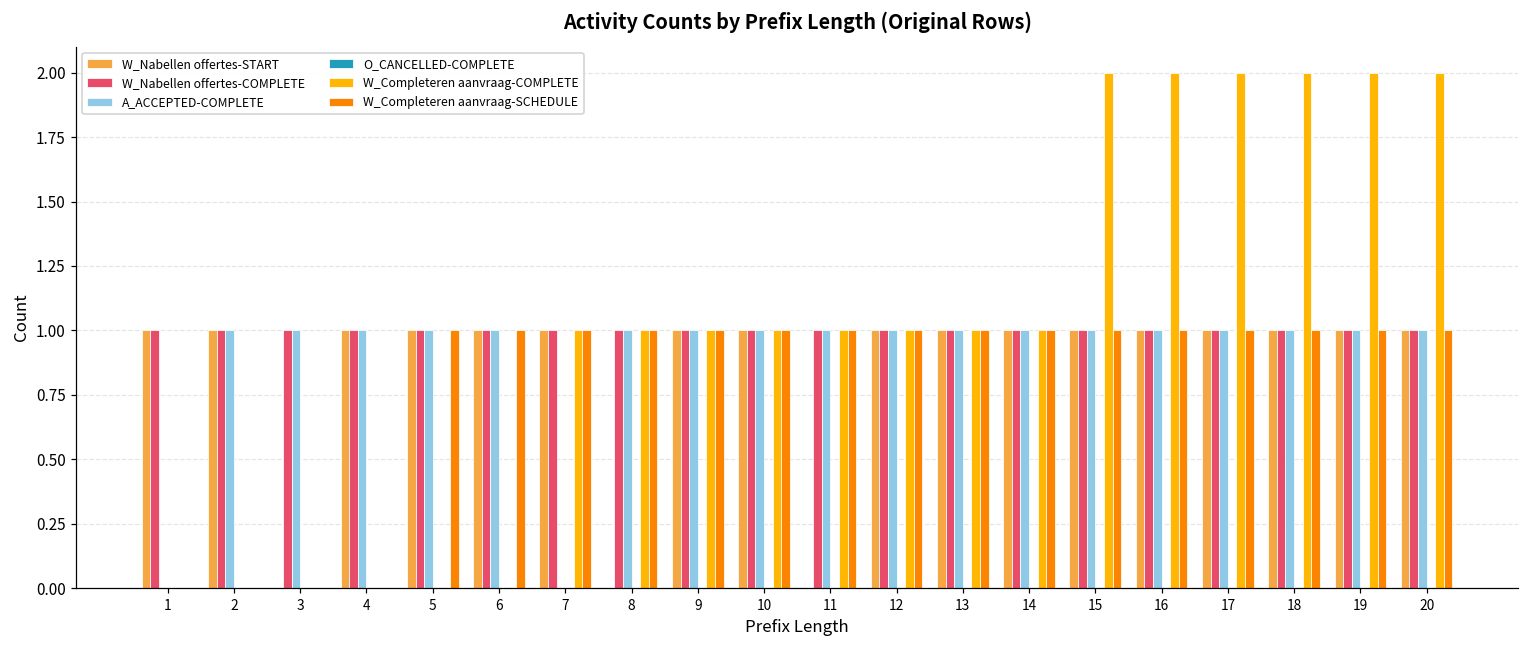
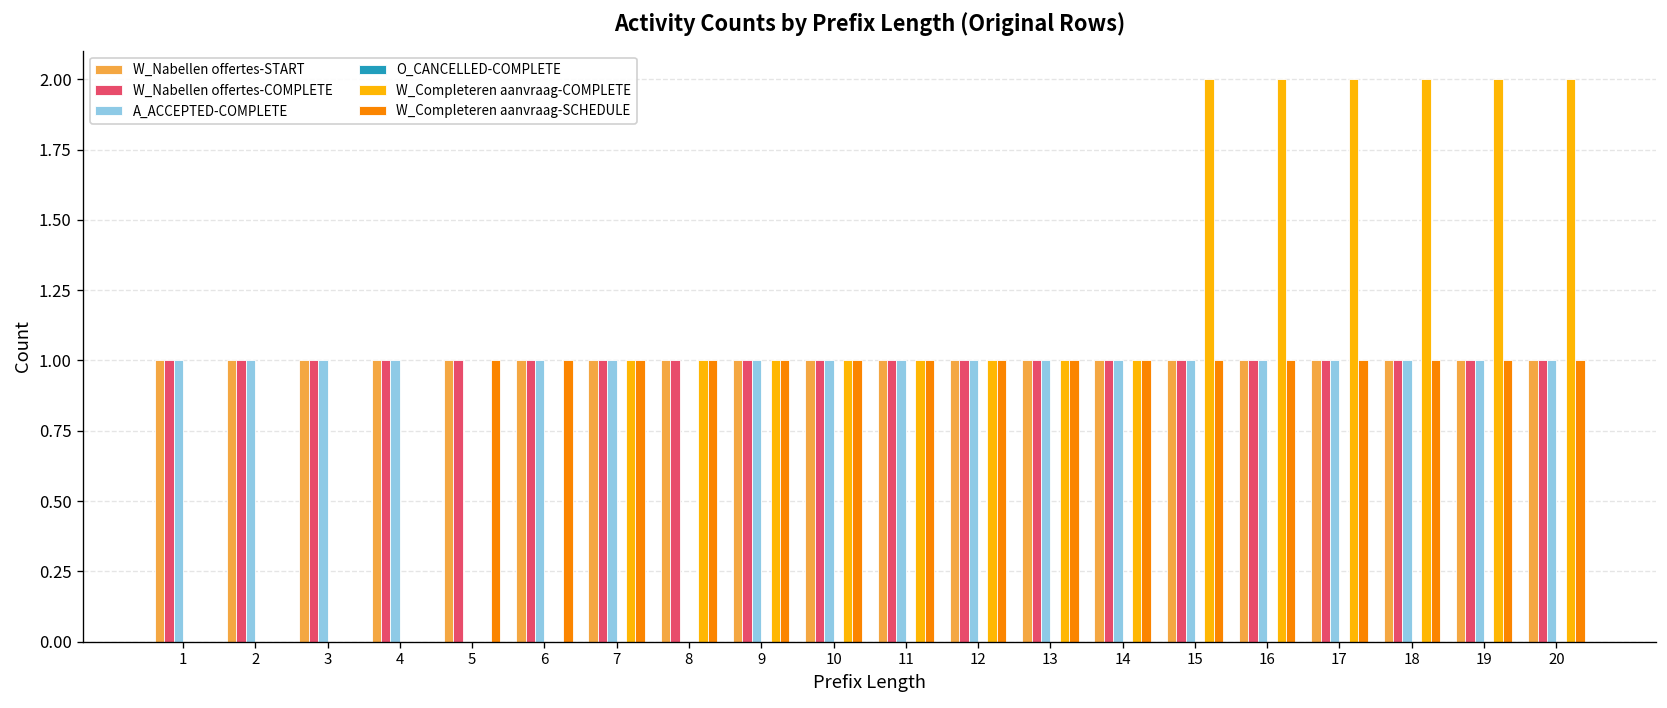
  {
    "W_Nabellen offertes-START": {
      "1": 1,
      "2": 1,
-     "3": 0,
+     "3": 1,
      "4": 1,
      "5": 1,
      "6": 1,
      "7": 1,
-     "8": 0,
+     "8": 1,
      "9": 1,
      "10": 1,
-     "11": 0,
+     "11": 1,
      "12": 1,
      "13": 1,
      "14": 1,
      "15": 1,
      "16": 1,
      "17": 1,
      "18": 1,
      "19": 1,
      "20": 1
    },
    "W_Nabellen offertes-COMPLETE": {
      "1": 1,
      "2": 1,
      "3": 1,
      "4": 1,
      "5": 1,
      "6": 1,
      "7": 1,
      "8": 1,
      "9": 1,
      "10": 1,
      "11": 1,
      "12": 1,
      "13": 1,
      "14": 1,
      "15": 1,
      "16": 1,
      "17": 1,
      "18": 1,
      "19": 1,
      "20": 1
    },
    "A_ACCEPTED-COMPLETE": {
-     "1": 0,
+     "1": 1,
      "2": 1,
      "3": 1,
      "4": 1,
-     "5": 1,
+     "5": 0,
      "6": 1,
-     "7": 0,
-     "8": 1,
+     "7": 1,
+     "8": 0,
      "9": 1,
      "10": 1,
      "11": 1,
      "12": 1,
      "13": 1,
      "14": 1,
      "15": 1,
      "16": 1,
      "17": 1,
      "18": 1,
      "19": 1,
      "20": 1
    },
    "O_CANCELLED-COMPLETE": {
      "1": 0,
      "2": 0,
      "3": 0,
      "4": 0,
      "5": 0,
      "6": 0,
      "7": 0,
      "8": 0,
      "9": 0,
      "10": 0,
      "11": 0,
      "12": 0,
      "13": 0,
      "14": 0,
      "15": 0,
      "16": 0,
      "17": 0,
      "18": 0,
      "19": 0,
      "20": 0
    }
  }
